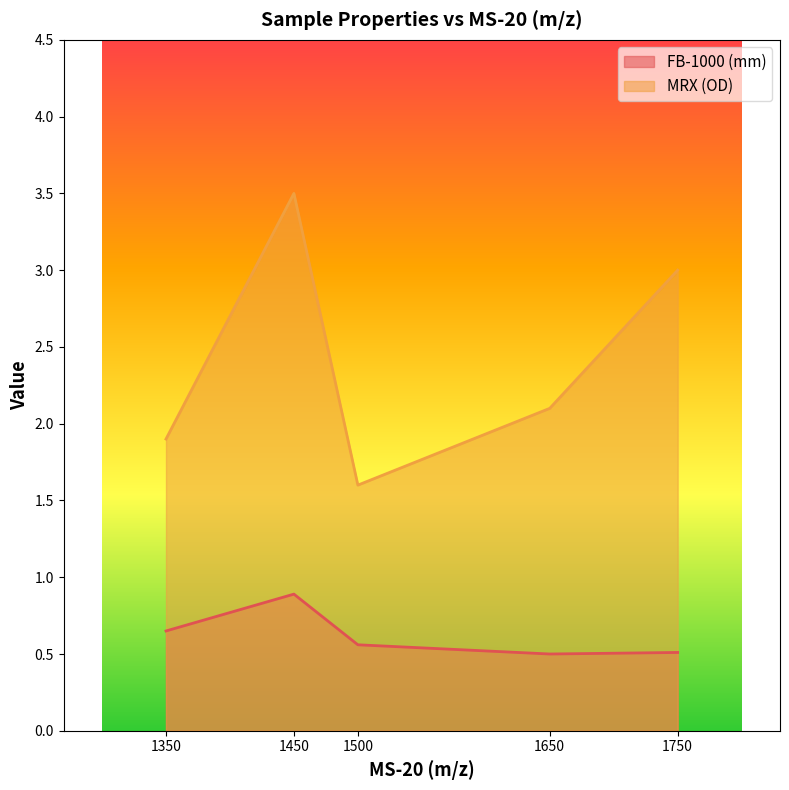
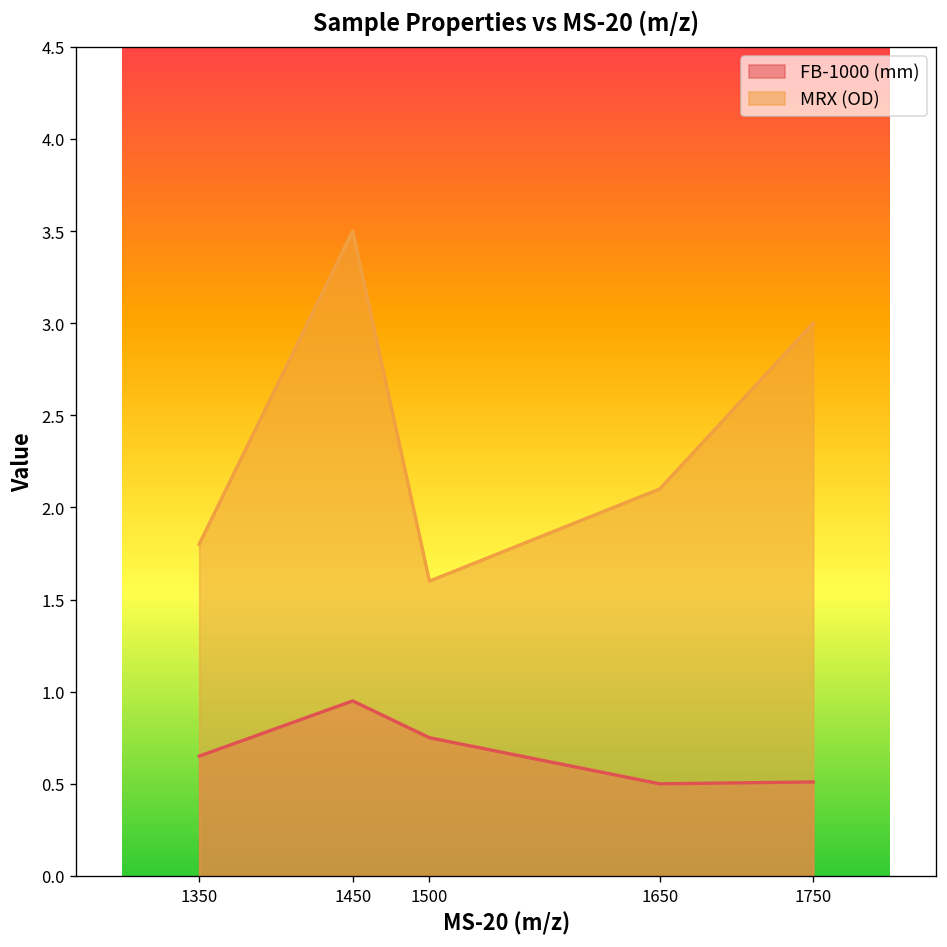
  {
    "FB-1000 (mm)": {
      "1350": 0.65,
-     "1450": 0.89,
-     "1500": 0.56,
+     "1450": 0.95,
+     "1500": 0.75,
      "1650": 0.50,
      "1750": 0.51
    },
    "MRX (OD)": {
-     "1350": 1.9,
+     "1350": 1.8,
      "1450": 3.5,
      "1500": 1.6,
      "1650": 2.1,
      "1750": 3.0
    }
  }
